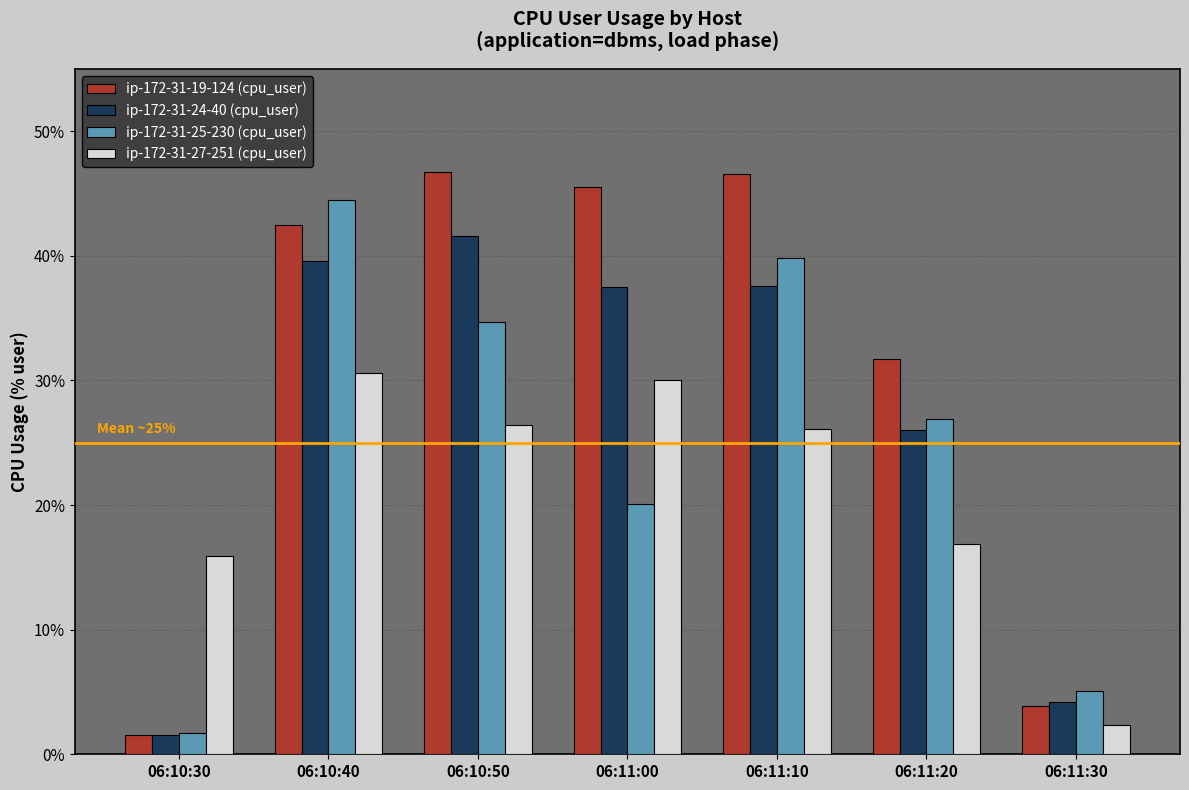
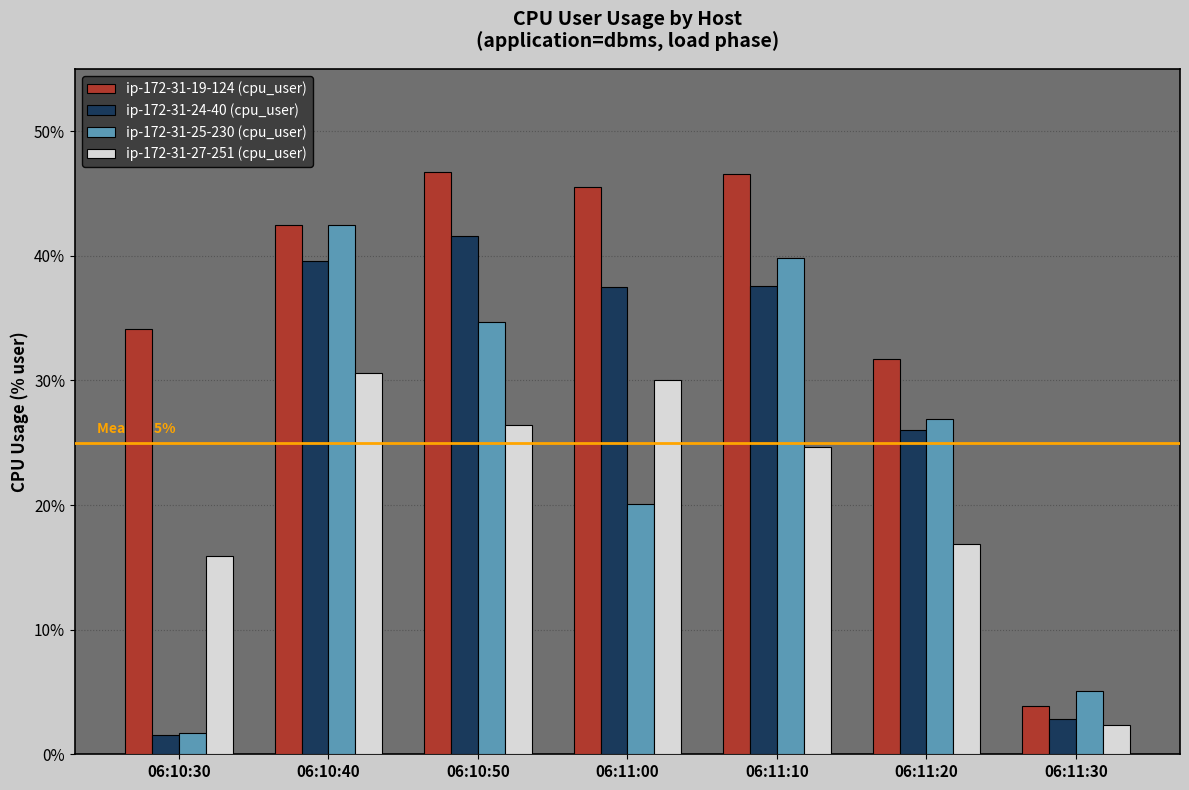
  {
    "ip-172-31-19-124 (cpu_user)": {
-     "06:10:30": "1.5%",
+     "06:10:30": "34.1%",
      "06:10:40": "42.4%",
      "06:10:50": "46.7%",
      "06:11:00": "45.6%",
      "06:11:10": "46.6%",
      "06:11:20": "31.8%",
      "06:11:30": "3.9%"
    },
    "ip-172-31-24-40 (cpu_user)": {
      "06:10:30": "1.6%",
      "06:10:40": "39.6%",
      "06:10:50": "41.6%",
      "06:11:00": "37.5%",
      "06:11:10": "37.6%",
      "06:11:20": "26.0%",
-     "06:11:30": "4.2%"
+     "06:11:30": "2.8%"
    },
    "ip-172-31-25-230 (cpu_user)": {
      "06:10:30": "1.7%",
-     "06:10:40": "44.5%",
+     "06:10:40": "42.5%",
      "06:10:50": "34.7%",
      "06:11:00": "20.1%",
      "06:11:10": "39.8%",
      "06:11:20": "26.9%",
      "06:11:30": "5.1%"
    },
    "ip-172-31-27-251 (cpu_user)": {
      "06:10:30": "15.9%",
      "06:10:40": "30.6%",
      "06:10:50": "26.4%",
      "06:11:00": "30.1%",
-     "06:11:10": "26.1%",
+     "06:11:10": "24.7%",
      "06:11:20": "16.9%",
      "06:11:30": "2.3%"
    }
  }
